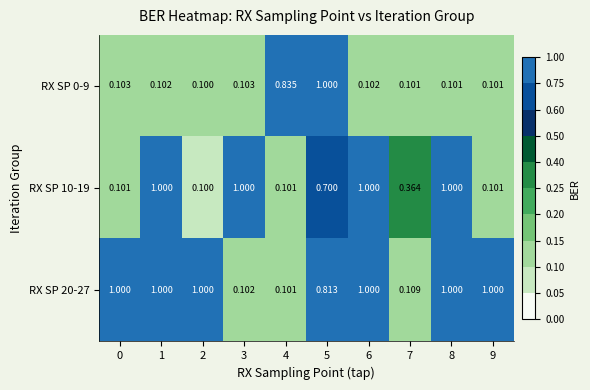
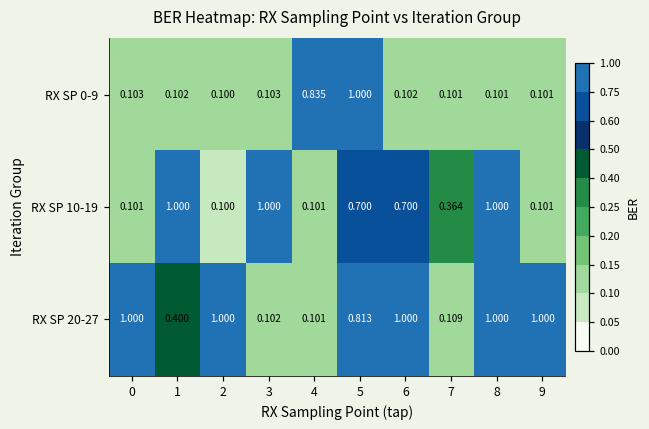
  {
    "RX SP 0-9": {
      "0": 0.103,
      "1": 0.102,
      "2": 0.100,
      "3": 0.103,
      "4": 0.835,
      "5": 1.000,
      "6": 0.102,
      "7": 0.101,
      "8": 0.101,
      "9": 0.101
    },
    "RX SP 10-19": {
      "0": 0.101,
      "1": 1.000,
      "2": 0.100,
      "3": 1.000,
      "4": 0.101,
      "5": 0.700,
-     "6": 1.000,
+     "6": 0.700,
      "7": 0.364,
      "8": 1.000,
      "9": 0.101
    },
    "RX SP 20-27": {
      "0": 1.000,
-     "1": 1.000,
+     "1": 0.400,
      "2": 1.000,
      "3": 0.102,
      "4": 0.101,
      "5": 0.813,
      "6": 1.000,
      "7": 0.109,
      "8": 1.000,
      "9": 1.000
    }
  }
